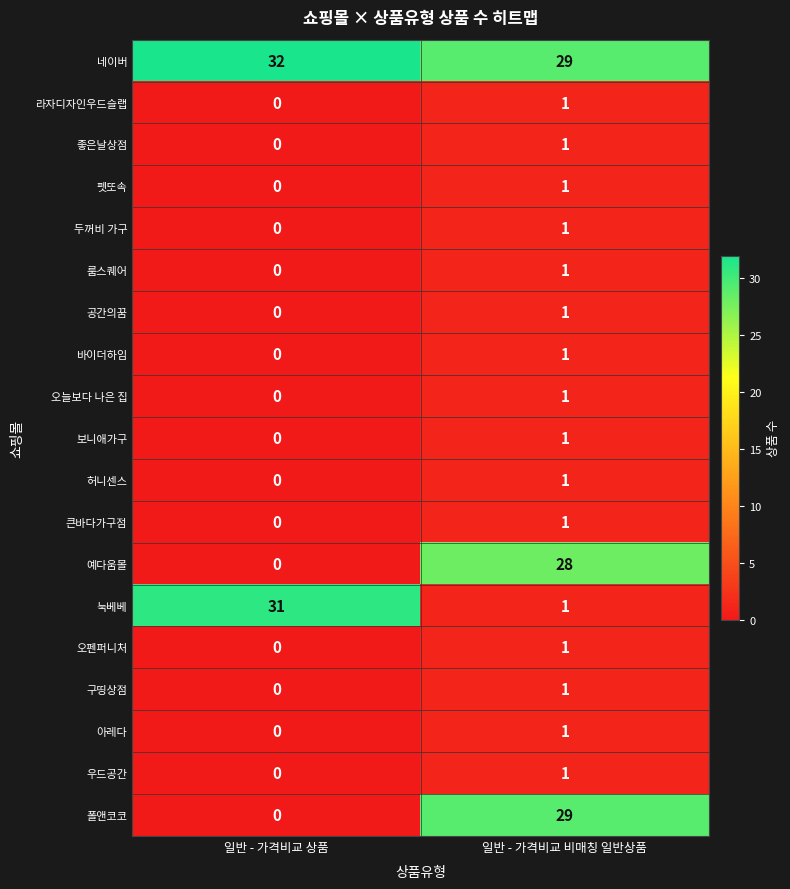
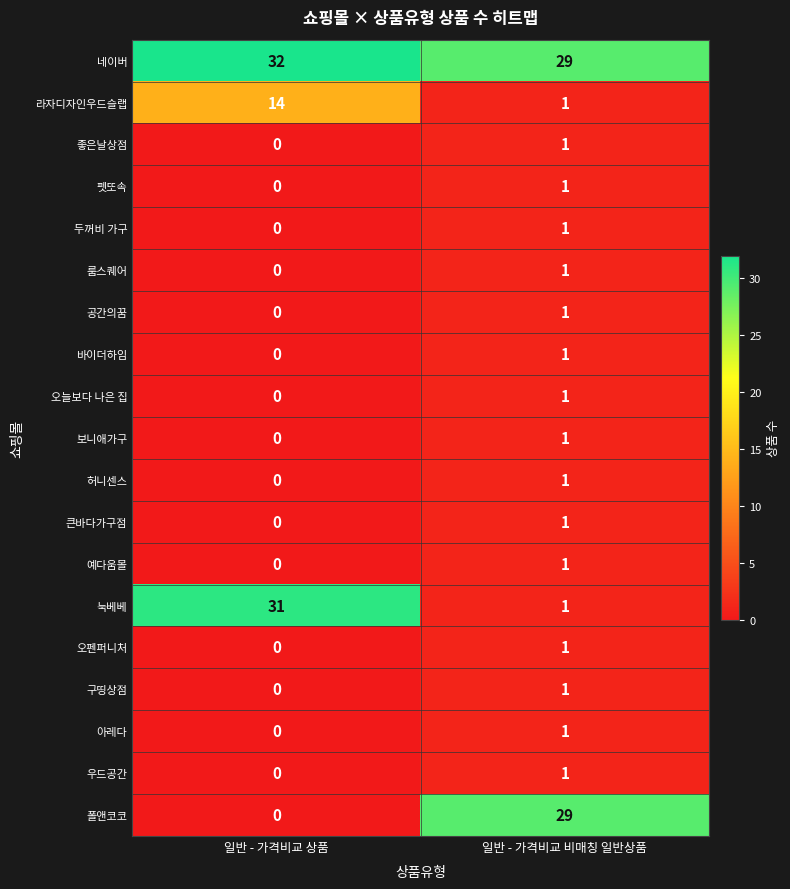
  {
    "네이버": {
      "일반 - 가격비교 상품": 32,
      "일반 - 가격비교 비매칭 일반상품": 29
    },
    "라자디자인우드슬랩": {
-     "일반 - 가격비교 상품": 0,
+     "일반 - 가격비교 상품": 14,
      "일반 - 가격비교 비매칭 일반상품": 1
    },
    "좋은날상점": {
      "일반 - 가격비교 상품": 0,
      "일반 - 가격비교 비매칭 일반상품": 1
    },
    "펫또속": {
      "일반 - 가격비교 상품": 0,
      "일반 - 가격비교 비매칭 일반상품": 1
    },
    "두꺼비 가구": {
      "일반 - 가격비교 상품": 0,
      "일반 - 가격비교 비매칭 일반상품": 1
    },
    "룸스퀘어": {
      "일반 - 가격비교 상품": 0,
      "일반 - 가격비교 비매칭 일반상품": 1
    },
    "공간의꿈": {
      "일반 - 가격비교 상품": 0,
      "일반 - 가격비교 비매칭 일반상품": 1
    },
    "바이더하임": {
      "일반 - 가격비교 상품": 0,
      "일반 - 가격비교 비매칭 일반상품": 1
    },
    "오늘보다 나은 집": {
      "일반 - 가격비교 상품": 0,
      "일반 - 가격비교 비매칭 일반상품": 1
    },
    "보니애가구": {
      "일반 - 가격비교 상품": 0,
      "일반 - 가격비교 비매칭 일반상품": 1
    },
    "허니센스": {
      "일반 - 가격비교 상품": 0,
      "일반 - 가격비교 비매칭 일반상품": 1
    },
    "큰바다가구점": {
      "일반 - 가격비교 상품": 0,
      "일반 - 가격비교 비매칭 일반상품": 1
    },
    "예다움몰": {
      "일반 - 가격비교 상품": 0,
-     "일반 - 가격비교 비매칭 일반상품": 28
+     "일반 - 가격비교 비매칭 일반상품": 1
    },
    "눅베베": {
      "일반 - 가격비교 상품": 31,
      "일반 - 가격비교 비매칭 일반상품": 1
    },
    "오펜퍼니처": {
      "일반 - 가격비교 상품": 0,
      "일반 - 가격비교 비매칭 일반상품": 1
    },
    "구띵상점": {
      "일반 - 가격비교 상품": 0,
      "일반 - 가격비교 비매칭 일반상품": 1
    },
    "아레다": {
      "일반 - 가격비교 상품": 0,
      "일반 - 가격비교 비매칭 일반상품": 1
    },
    "우드공간": {
      "일반 - 가격비교 상품": 0,
      "일반 - 가격비교 비매칭 일반상품": 1
    },
    "폴앤코코": {
      "일반 - 가격비교 상품": 0,
      "일반 - 가격비교 비매칭 일반상품": 29
    }
  }
